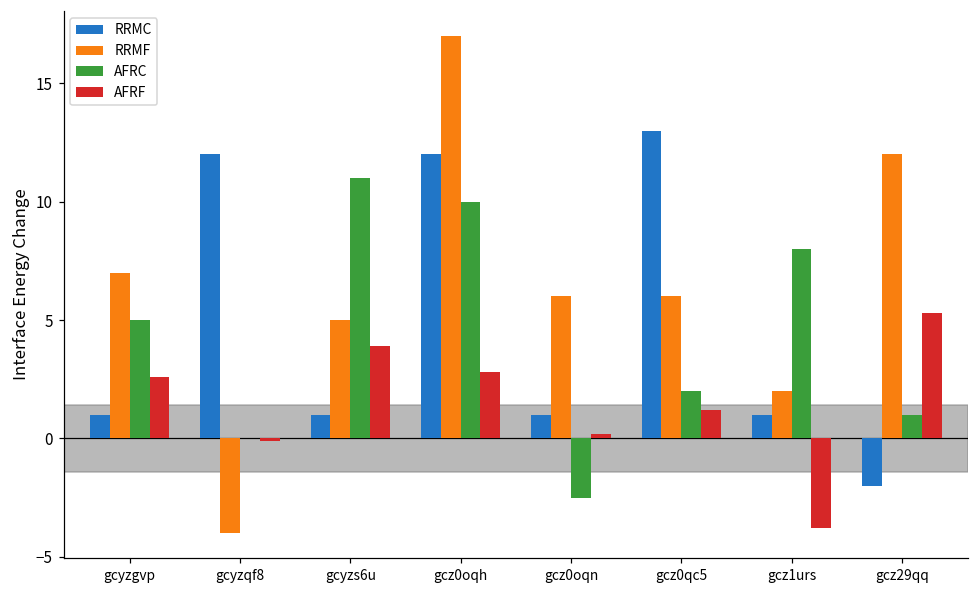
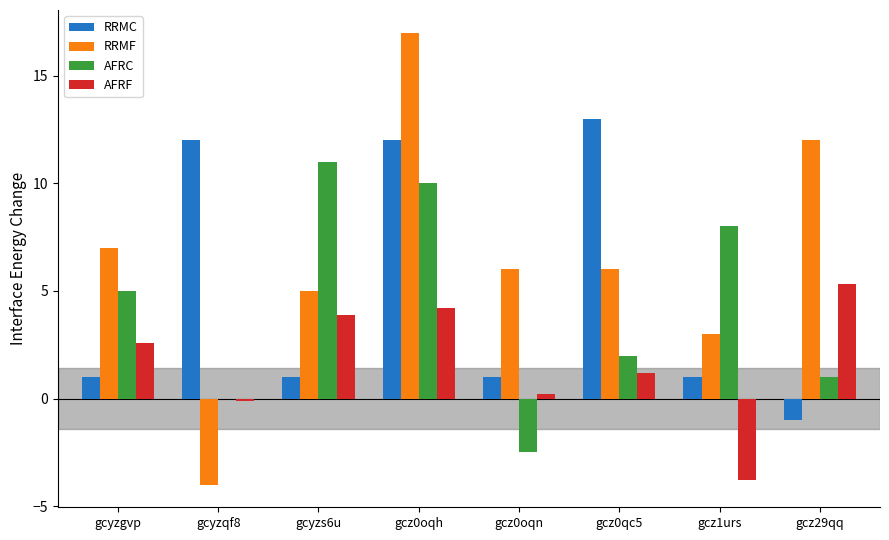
  {
    "RRMC": {
      "gcyzgvp": 1,
      "gcyzqf8": 12,
      "gcyzs6u": 1,
      "gcz0oqh": 12,
      "gcz0oqn": 1,
      "gcz0qc5": 13,
      "gcz1urs": 1,
-     "gcz29qq": -2
+     "gcz29qq": -1
    },
    "RRMF": {
      "gcyzgvp": 7,
      "gcyzqf8": -4,
      "gcyzs6u": 5,
      "gcz0oqh": 17,
      "gcz0oqn": 6,
      "gcz0qc5": 6,
-     "gcz1urs": 2,
+     "gcz1urs": 3,
      "gcz29qq": 12
    },
    "AFRC": {
      "gcyzgvp": 5.0,
      "gcyzqf8": 0.0,
      "gcyzs6u": 11.0,
      "gcz0oqh": 10.0,
      "gcz0oqn": -2.5,
      "gcz0qc5": 2.0,
      "gcz1urs": 8.0,
      "gcz29qq": 1.0
    },
    "AFRF": {
      "gcyzgvp": 2.6,
      "gcyzs6u": 3.9,
-     "gcz0oqh": 2.8,
+     "gcz0oqh": 4.2,
      "gcz0oqn": 0.2,
      "gcz0qc5": 1.2,
      "gcz1urs": -3.8,
      "gcz29qq": 5.3
    }
  }
